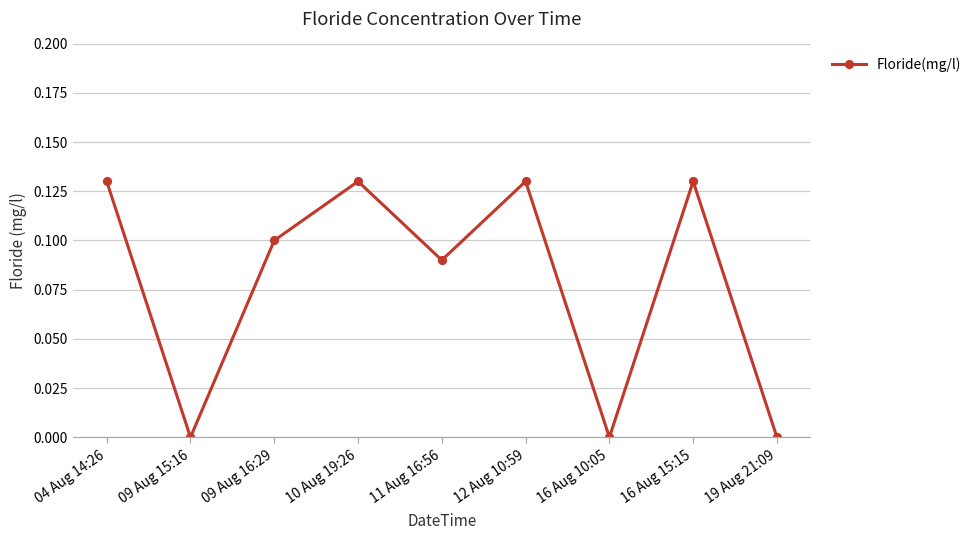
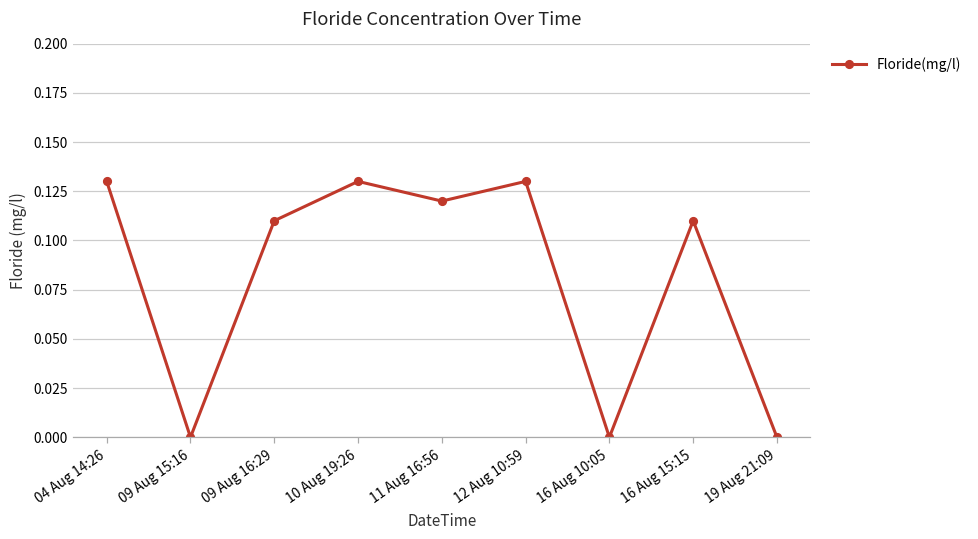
  {
    "04 Aug 14:26": 0.13,
    "09 Aug 15:16": 0.00,
-   "09 Aug 16:29": 0.10,
+   "09 Aug 16:29": 0.11,
    "10 Aug 19:26": 0.13,
-   "11 Aug 16:56": 0.09,
+   "11 Aug 16:56": 0.12,
    "12 Aug 10:59": 0.13,
    "16 Aug 10:05": 0.00,
-   "16 Aug 15:15": 0.13,
+   "16 Aug 15:15": 0.11,
    "19 Aug 21:09": 0.00
  }
